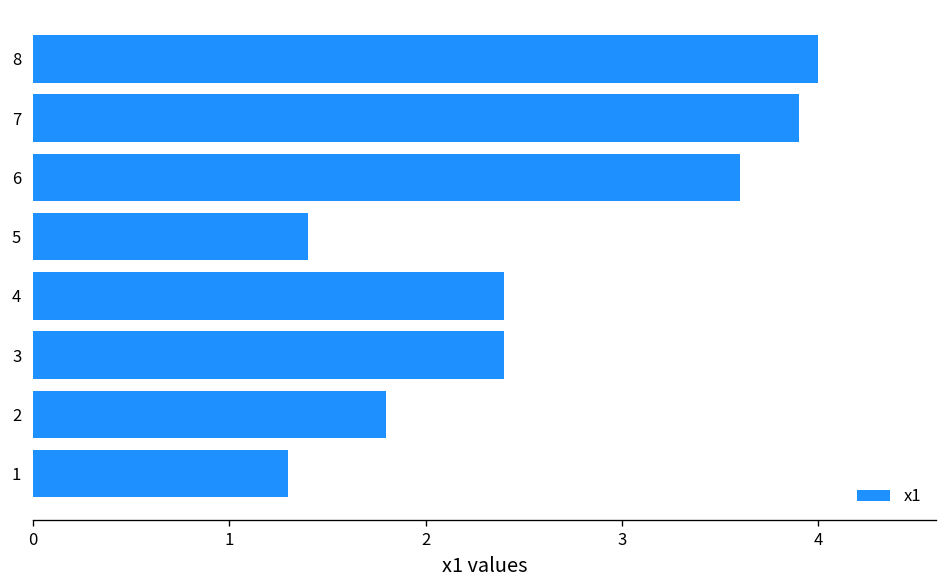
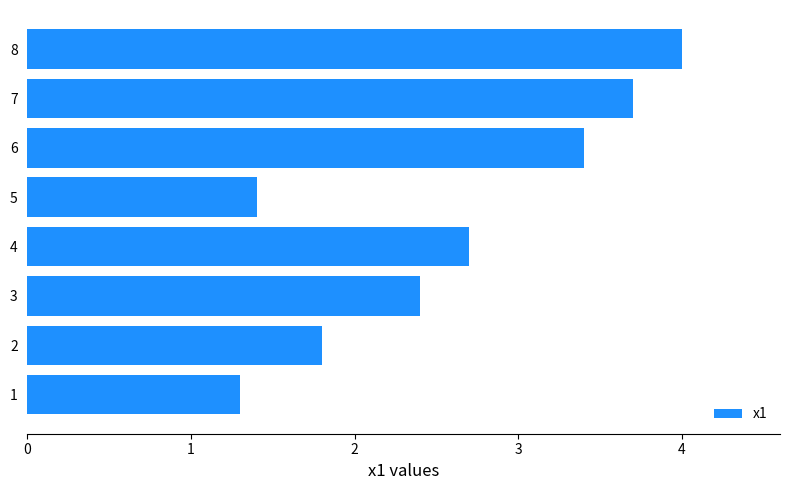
  {
    "8": 4.0,
-   "7": 3.9,
-   "6": 3.6,
+   "7": 3.7,
+   "6": 3.4,
    "5": 1.4,
-   "4": 2.4,
+   "4": 2.7,
    "3": 2.4,
    "2": 1.8,
    "1": 1.3
  }
